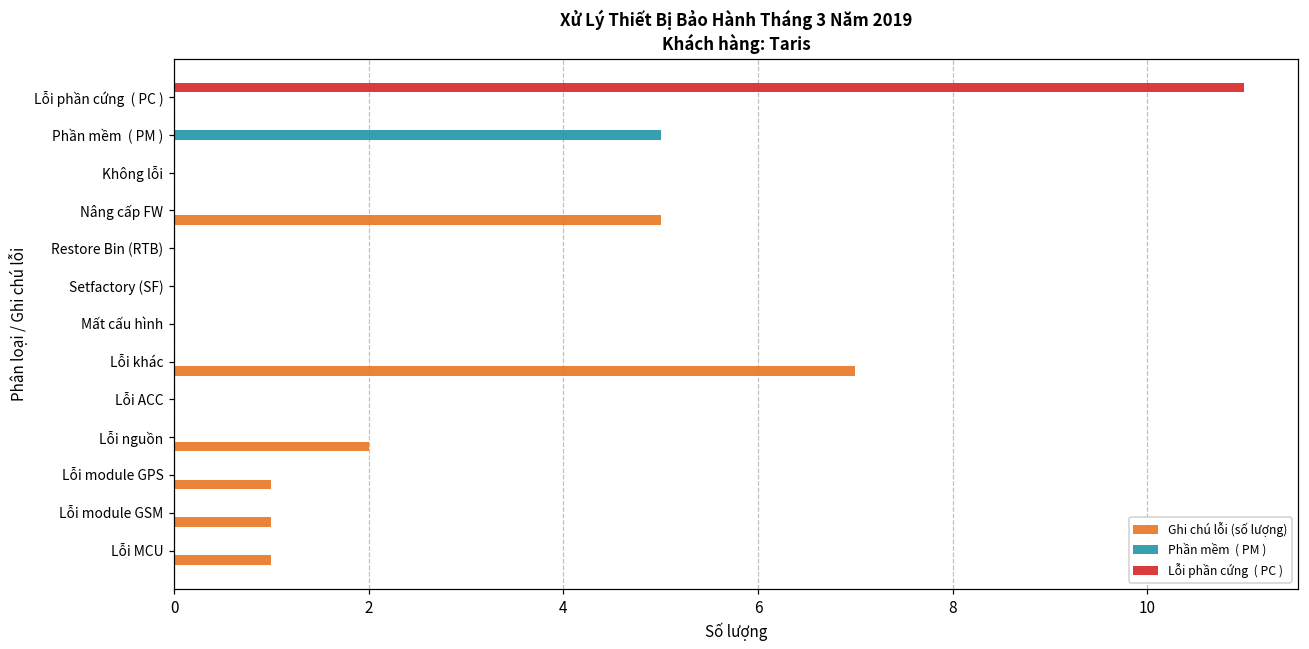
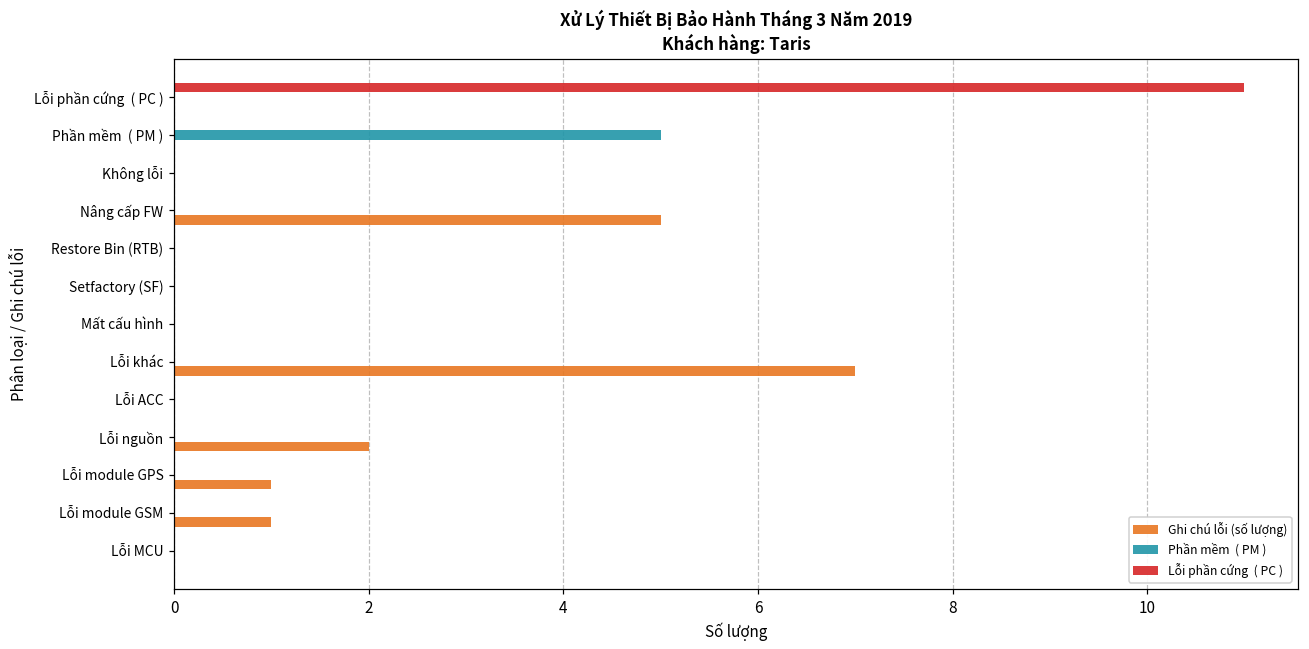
  {
    "Ghi chú lỗi (số lượng)": {
      "Lỗi phần cứng ( PC )": 0,
      "Phần mềm ( PM )": 0,
      "Không lỗi": 0,
      "Nâng cấp FW": 5,
      "Restore Bin (RTB)": 0,
      "Setfactory (SF)": 0,
      "Mất cấu hình": 0,
      "Lỗi khác": 7,
      "Lỗi ACC": 0,
      "Lỗi nguồn": 2,
      "Lỗi module GPS": 1,
      "Lỗi module GSM": 1,
-     "Lỗi MCU": 1
+     "Lỗi MCU": 0
    },
    "Phần mềm ( PM )": {
      "Lỗi phần cứng ( PC )": 0,
      "Phần mềm ( PM )": 5,
      "Không lỗi": 0,
      "Nâng cấp FW": 0,
      "Restore Bin (RTB)": 0,
      "Setfactory (SF)": 0,
      "Mất cấu hình": 0,
      "Lỗi khác": 0,
      "Lỗi ACC": 0,
      "Lỗi nguồn": 0,
      "Lỗi module GPS": 0,
      "Lỗi module GSM": 0,
      "Lỗi MCU": 0
    },
    "Lỗi phần cứng ( PC )": {
      "Lỗi phần cứng ( PC )": 11,
      "Phần mềm ( PM )": 0,
      "Không lỗi": 0,
      "Nâng cấp FW": 0,
      "Restore Bin (RTB)": 0,
      "Setfactory (SF)": 0,
      "Mất cấu hình": 0,
      "Lỗi khác": 0,
      "Lỗi ACC": 0,
      "Lỗi nguồn": 0,
      "Lỗi module GPS": 0,
      "Lỗi module GSM": 0,
      "Lỗi MCU": 0
    }
  }
